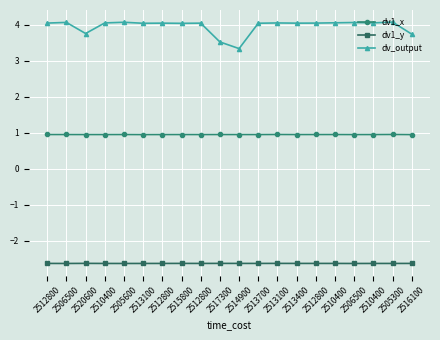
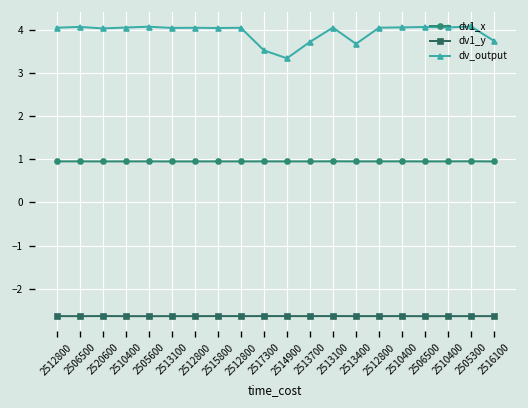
  {
    "dv_output": {
-     "2520600": 3.8,
+     "2520600": 4.0,
      "2505600": 4.1,
      "2515800": 4.0,
      "2517300": 3.5,
      "2514900": 3.3,
-     "2513700": 4.0,
-     "2513400": 4.0,
+     "2513700": 3.7,
+     "2513400": 3.7,
      "2505300": 4.1,
      "2516100": 3.7
    }
  }
